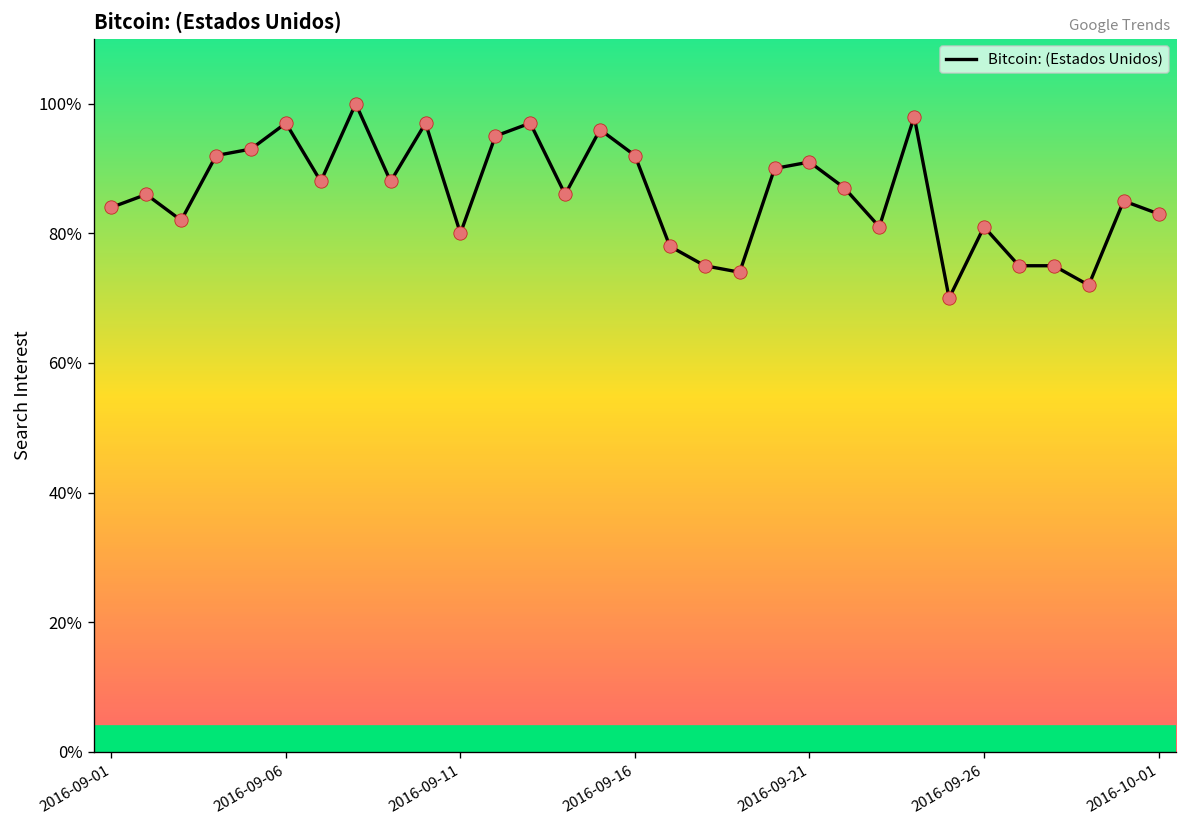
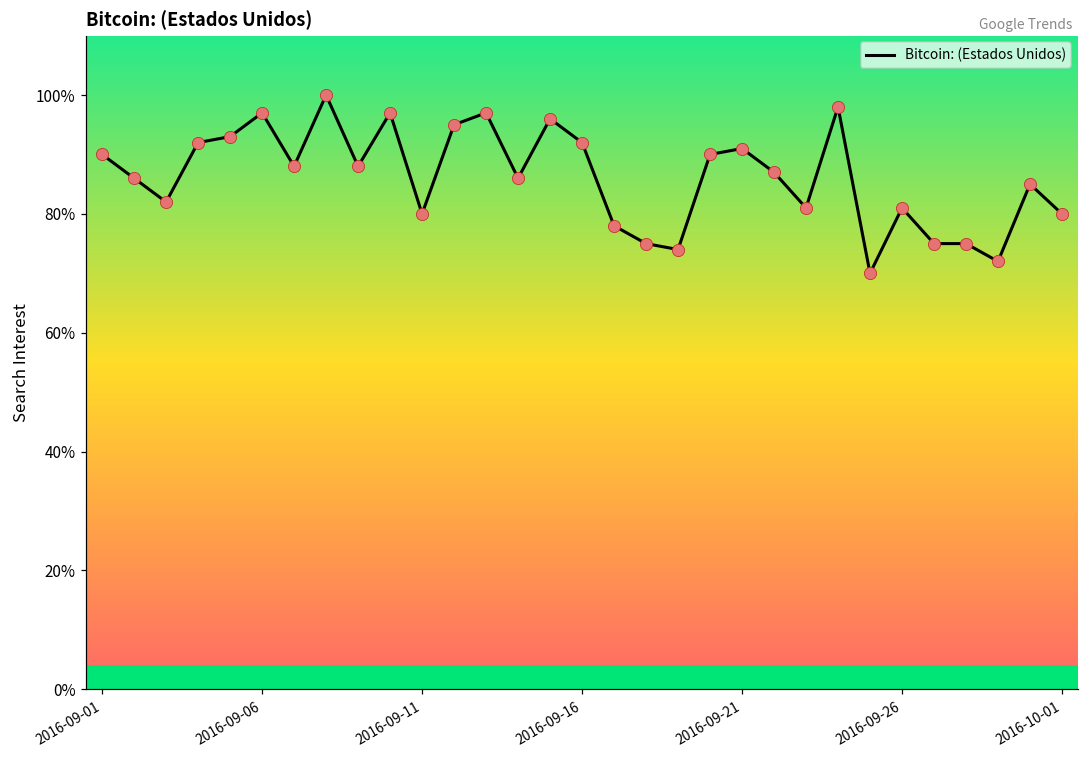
  {
-   "2016-09-01": "84%",
+   "2016-09-01": "90%",
    "2016-09-06": "97%",
    "2016-09-11": "80%",
    "2016-09-16": "92%",
    "2016-09-21": "91%",
    "2016-09-26": "81%",
-   "2016-10-01": "83%"
+   "2016-10-01": "80%"
  }
